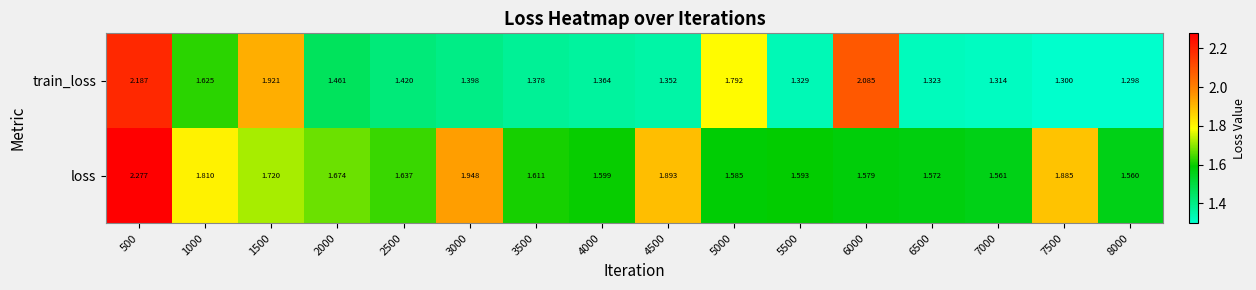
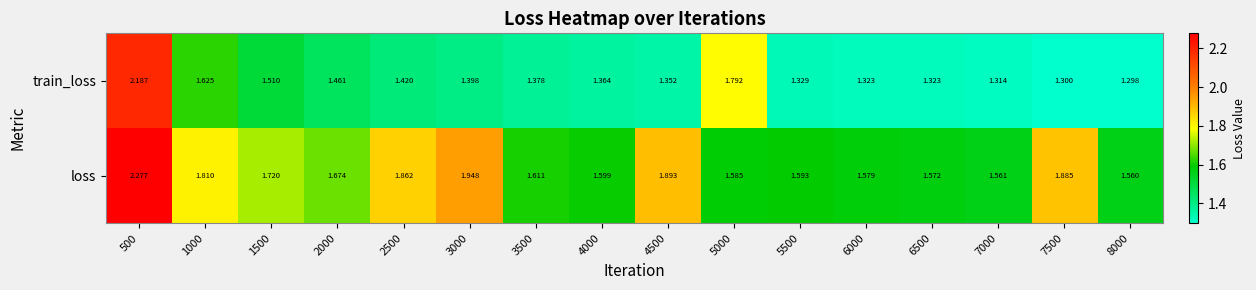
  {
    "train_loss": {
      "500": 2.187,
      "1000": 1.625,
-     "1500": 1.921,
+     "1500": 1.510,
      "2000": 1.461,
      "2500": 1.420,
      "3000": 1.398,
      "3500": 1.378,
      "4000": 1.364,
      "4500": 1.352,
      "5000": 1.792,
      "5500": 1.329,
-     "6000": 2.085,
+     "6000": 1.323,
      "6500": 1.323,
      "7000": 1.314,
      "7500": 1.300,
      "8000": 1.298
    },
    "loss": {
      "500": 2.277,
      "1000": 1.810,
      "1500": 1.720,
      "2000": 1.674,
-     "2500": 1.637,
+     "2500": 1.862,
      "3000": 1.948,
      "3500": 1.611,
      "4000": 1.599,
      "4500": 1.893,
      "5000": 1.585,
      "5500": 1.593,
      "6000": 1.579,
      "6500": 1.572,
      "7000": 1.561,
      "7500": 1.885,
      "8000": 1.560
    }
  }
